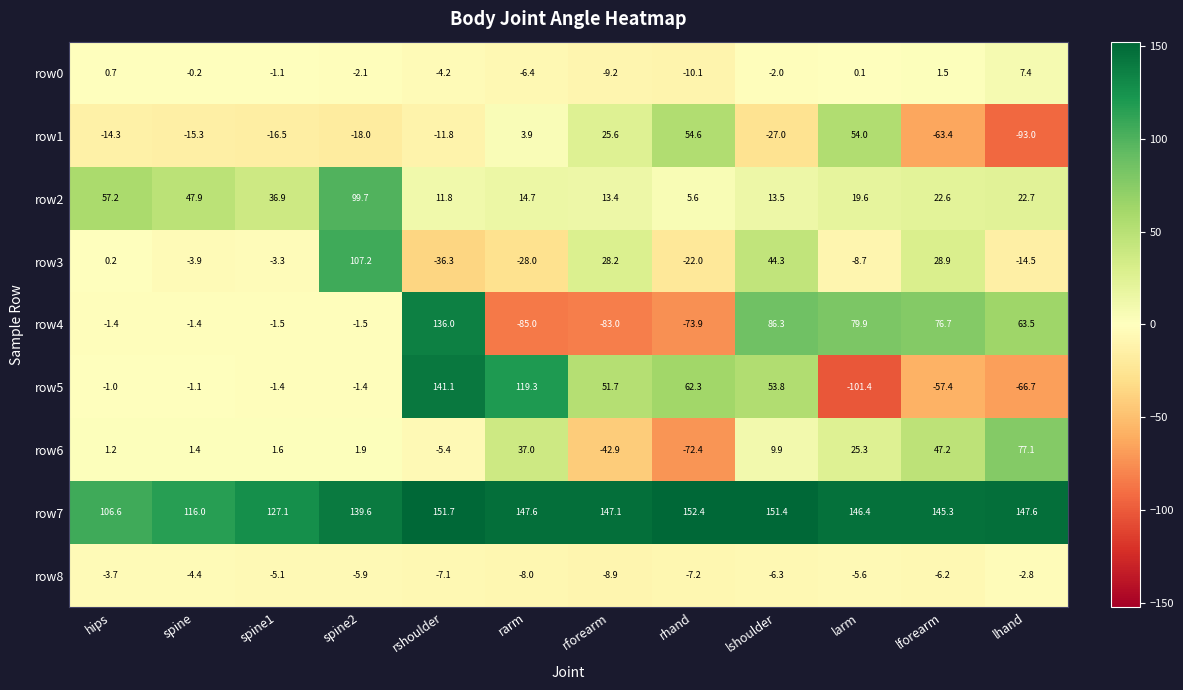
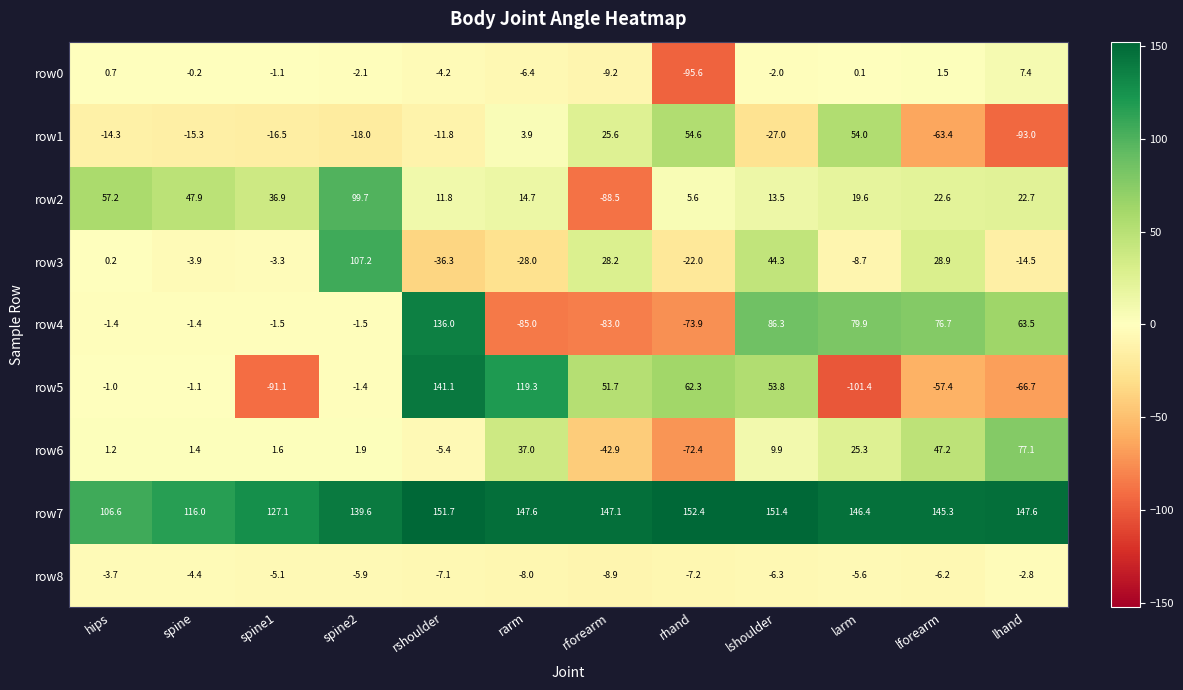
  {
    "row0": {
      "hips": 0.7,
      "spine": -0.2,
      "spine1": -1.1,
      "spine2": -2.1,
      "rshoulder": -4.2,
      "rarm": -6.4,
      "rforearm": -9.2,
-     "rhand": -10.1,
+     "rhand": -95.6,
      "lshoulder": -2.0,
      "larm": 0.1,
      "lforearm": 1.5,
      "lhand": 7.4
    },
    "row1": {
      "hips": -14.3,
      "spine": -15.3,
      "spine1": -16.5,
      "spine2": -18.0,
      "rshoulder": -11.8,
      "rarm": 3.9,
      "rforearm": 25.6,
      "rhand": 54.6,
      "lshoulder": -27.0,
      "larm": 54.0,
      "lforearm": -63.4,
      "lhand": -93.0
    },
    "row2": {
      "hips": 57.2,
      "spine": 47.9,
      "spine1": 36.9,
      "spine2": 99.7,
      "rshoulder": 11.8,
      "rarm": 14.7,
-     "rforearm": 13.4,
+     "rforearm": -88.5,
      "rhand": 5.6,
      "lshoulder": 13.5,
      "larm": 19.6,
      "lforearm": 22.6,
      "lhand": 22.7
    },
    "row3": {
      "hips": 0.2,
      "spine": -3.9,
      "spine1": -3.3,
      "spine2": 107.2,
      "rshoulder": -36.3,
      "rarm": -28.0,
      "rforearm": 28.2,
      "rhand": -22.0,
      "lshoulder": 44.3,
      "larm": -8.7,
      "lforearm": 28.9,
      "lhand": -14.5
    },
    "row4": {
      "hips": -1.4,
      "spine": -1.4,
      "spine1": -1.5,
      "spine2": -1.5,
      "rshoulder": 136.0,
      "rarm": -85.0,
      "rforearm": -83.0,
      "rhand": -73.9,
      "lshoulder": 86.3,
      "larm": 79.9,
      "lforearm": 76.7,
      "lhand": 63.5
    },
    "row5": {
      "hips": -1.0,
      "spine": -1.1,
-     "spine1": -1.4,
+     "spine1": -91.1,
      "spine2": -1.4,
      "rshoulder": 141.1,
      "rarm": 119.3,
      "rforearm": 51.7,
      "rhand": 62.3,
      "lshoulder": 53.8,
      "larm": -101.4,
      "lforearm": -57.4,
      "lhand": -66.7
    },
    "row6": {
      "hips": 1.2,
      "spine": 1.4,
      "spine1": 1.6,
      "spine2": 1.9,
      "rshoulder": -5.4,
      "rarm": 37.0,
      "rforearm": -42.9,
      "rhand": -72.4,
      "lshoulder": 9.9,
      "larm": 25.3,
      "lforearm": 47.2,
      "lhand": 77.1
    },
    "row7": {
      "hips": 106.6,
      "spine": 116.0,
      "spine1": 127.1,
      "spine2": 139.6,
      "rshoulder": 151.7,
      "rarm": 147.6,
      "rforearm": 147.1,
      "rhand": 152.4,
      "lshoulder": 151.4,
      "larm": 146.4,
      "lforearm": 145.3,
      "lhand": 147.6
    },
    "row8": {
      "hips": -3.7,
      "spine": -4.4,
      "spine1": -5.1,
      "spine2": -5.9,
      "rshoulder": -7.1,
      "rarm": -8.0,
      "rforearm": -8.9,
      "rhand": -7.2,
      "lshoulder": -6.3,
      "larm": -5.6,
      "lforearm": -6.2,
      "lhand": -2.8
    }
  }
